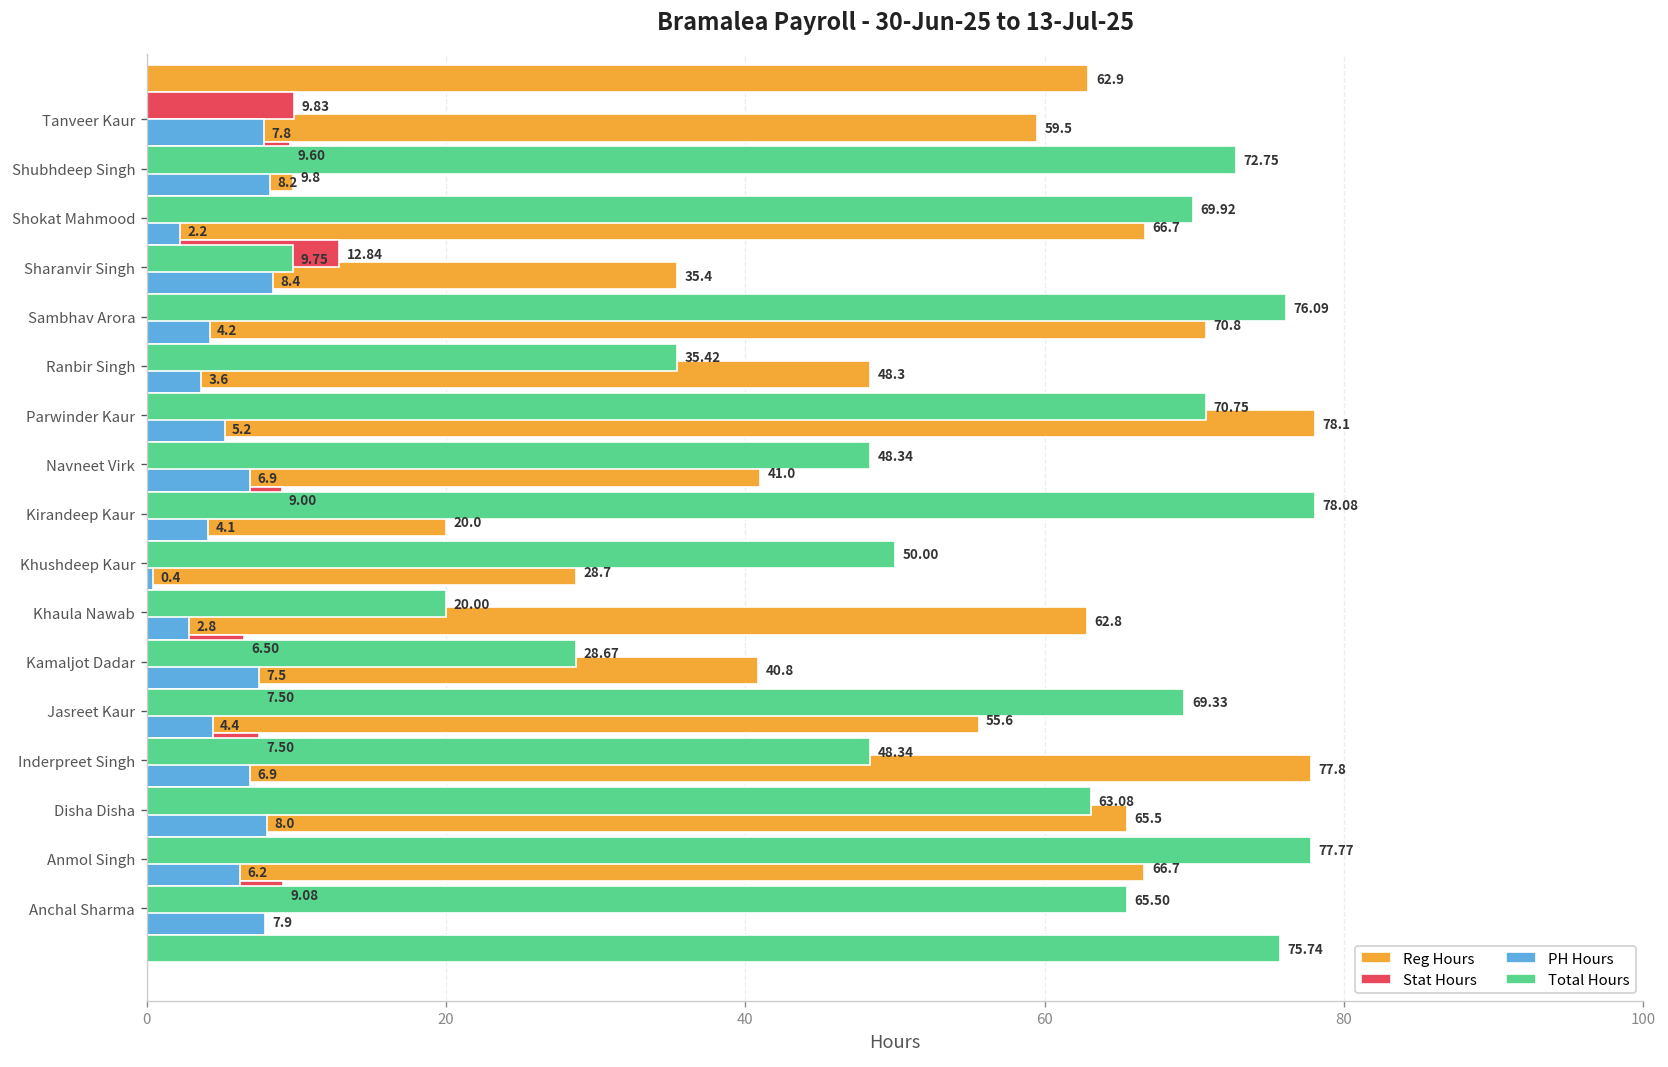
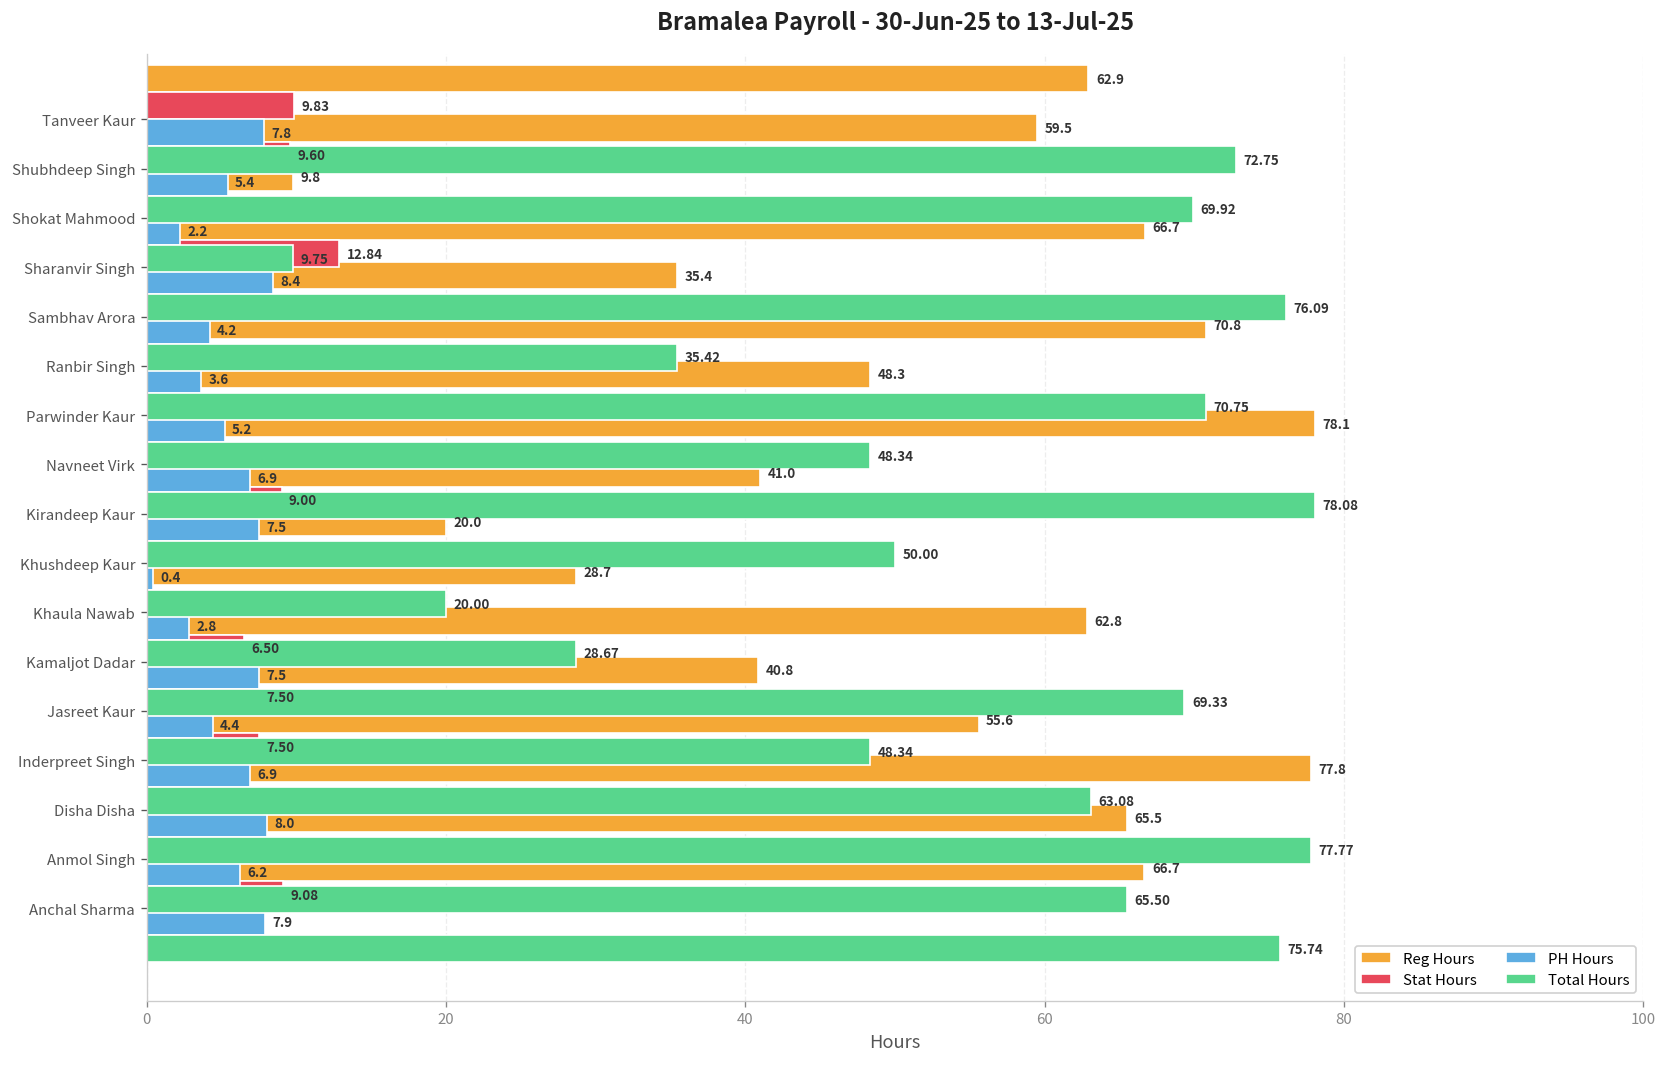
  {
    "Stat Hours": {
      "Tanveer Kaur": 9.83,
      "Sharanvir Singh": 12.84
    },
    "PH Hours": {
-     "Shubhdeep Singh": 8.2,
-     "Kirandeep Kaur": 4.1,
+     "Shubhdeep Singh": 5.4,
+     "Kirandeep Kaur": 7.5,
      "Anchal Sharma": 7.9
    }
  }
